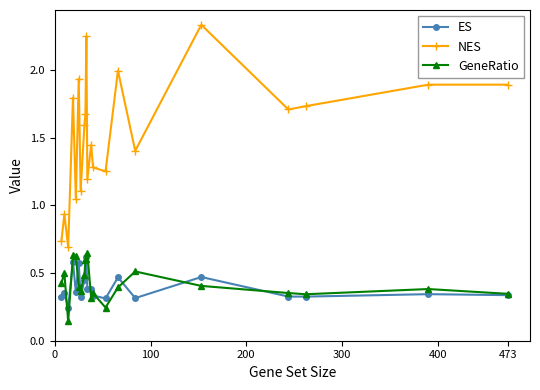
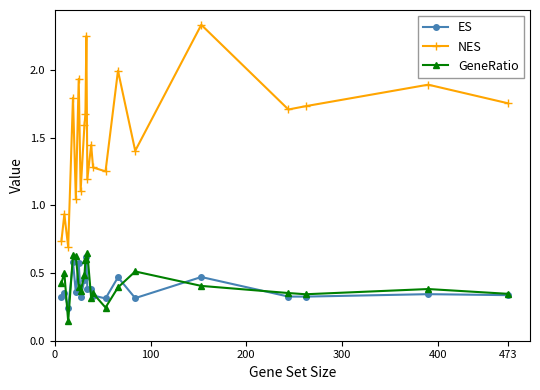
  {
    "NES": {
-     "473": 1.89
+     "473": 1.76
    }
  }
